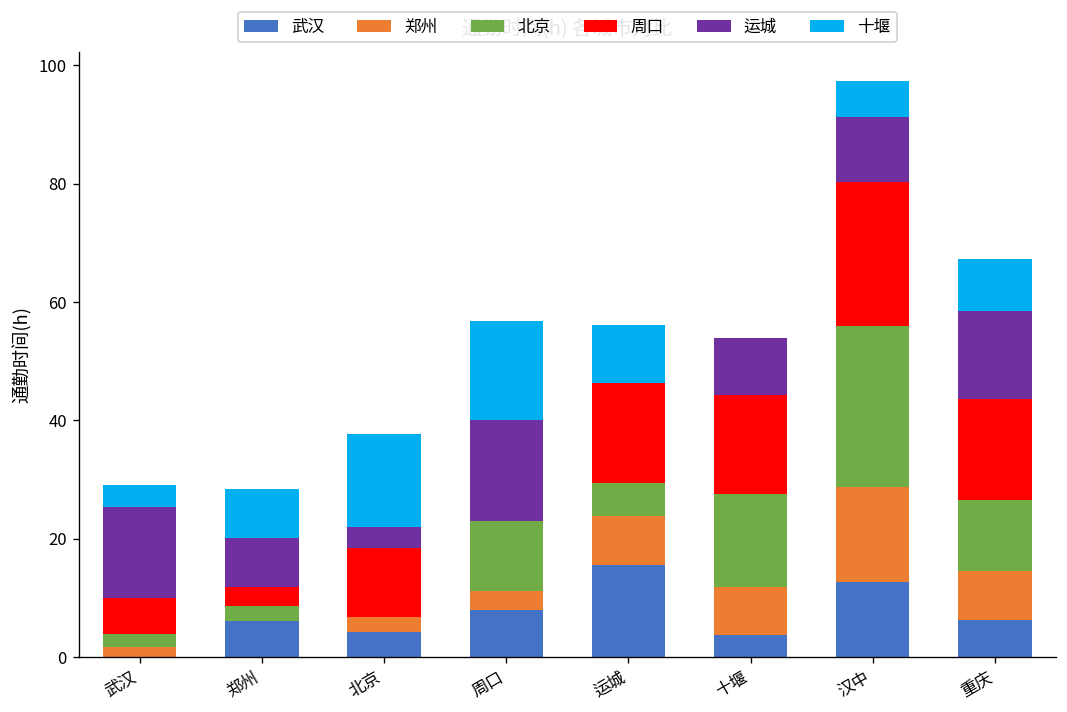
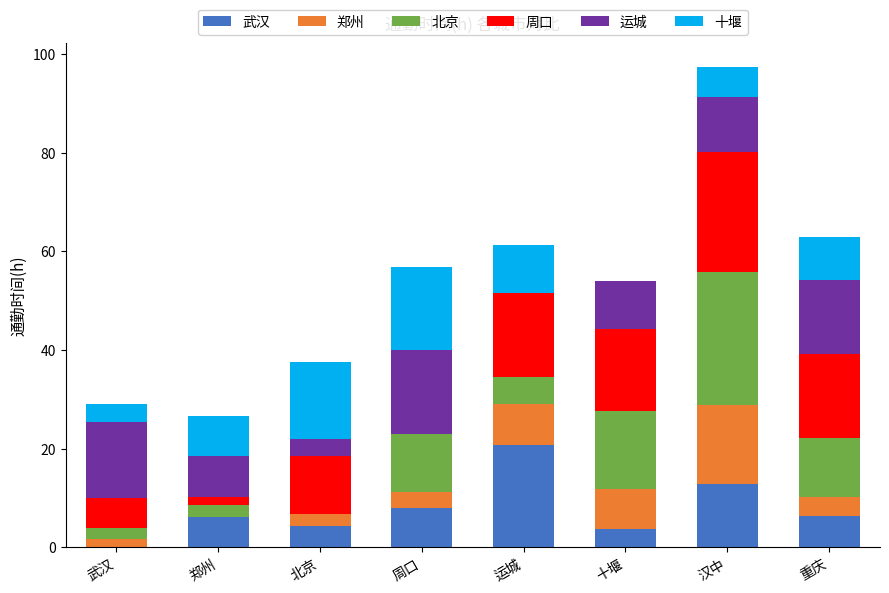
  {
    "武汉": {
      "武汉": 0,
      "郑州": 6,
      "北京": 4,
      "周口": 8,
-     "运城": 16,
+     "运城": 21,
      "十堰": 4,
      "汉中": 13,
      "重庆": 6
    },
    "郑州": {
      "武汉": 2,
      "郑州": 0,
      "北京": 3,
      "周口": 3,
      "运城": 8,
      "十堰": 8,
      "汉中": 16,
-     "重庆": 8
+     "重庆": 4
    },
    "北京": {
      "武汉": 2,
      "郑州": 3,
      "北京": 0,
      "周口": 12,
      "运城": 6,
      "十堰": 16,
      "汉中": 27,
      "重庆": 12
    },
    "周口": {
      "武汉": 6,
-     "郑州": 3,
+     "郑州": 2,
      "北京": 12,
      "周口": 0,
      "运城": 17,
      "十堰": 17,
      "汉中": 24,
      "重庆": 17
    },
    "运城": {
      "武汉": 15,
      "郑州": 8,
      "北京": 3,
      "周口": 17,
      "运城": 0,
      "十堰": 10,
      "汉中": 11,
      "重庆": 15
    },
    "十堰": {
      "武汉": 4,
      "郑州": 8,
      "北京": 16,
      "周口": 17,
      "运城": 10,
      "十堰": 0,
      "汉中": 6,
      "重庆": 9
    }
  }
